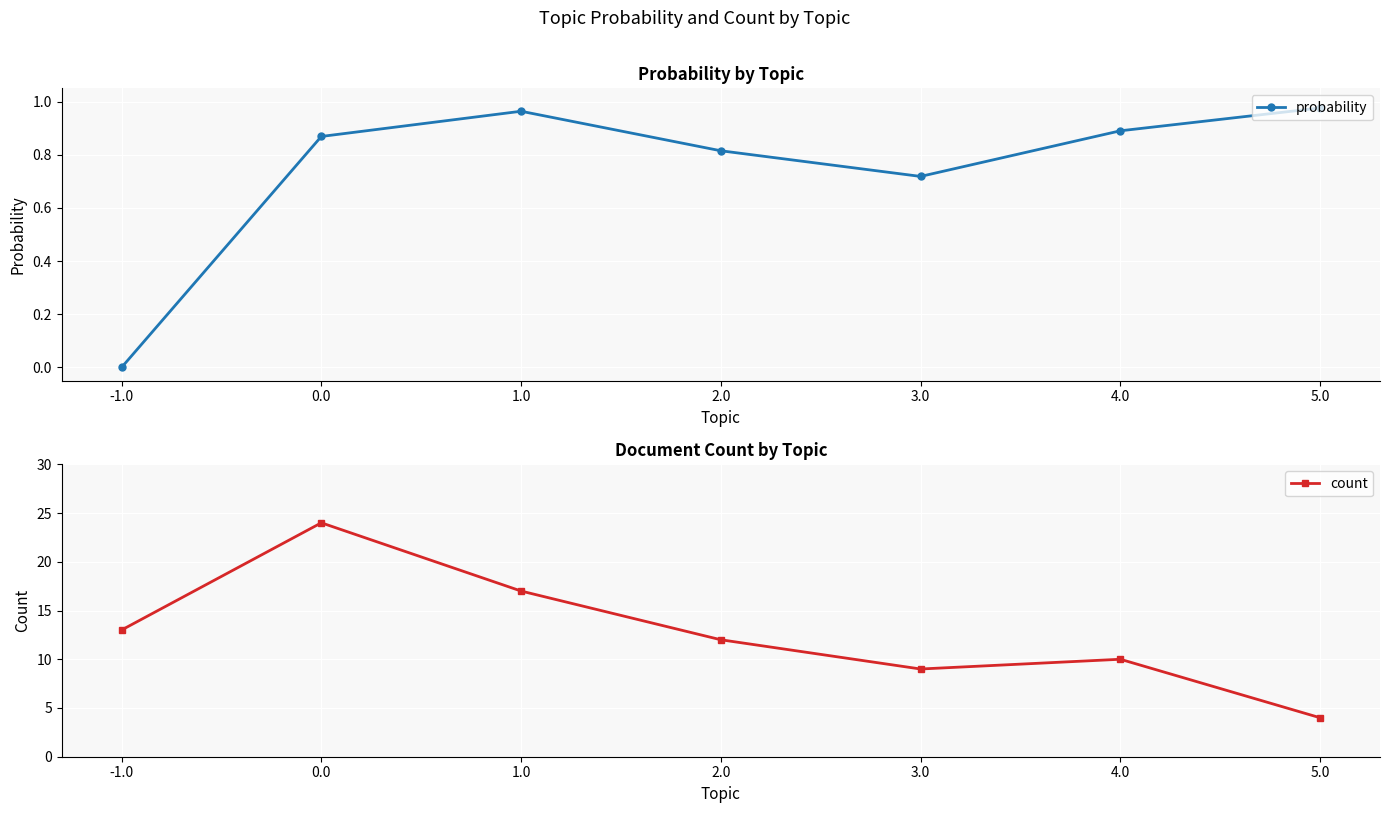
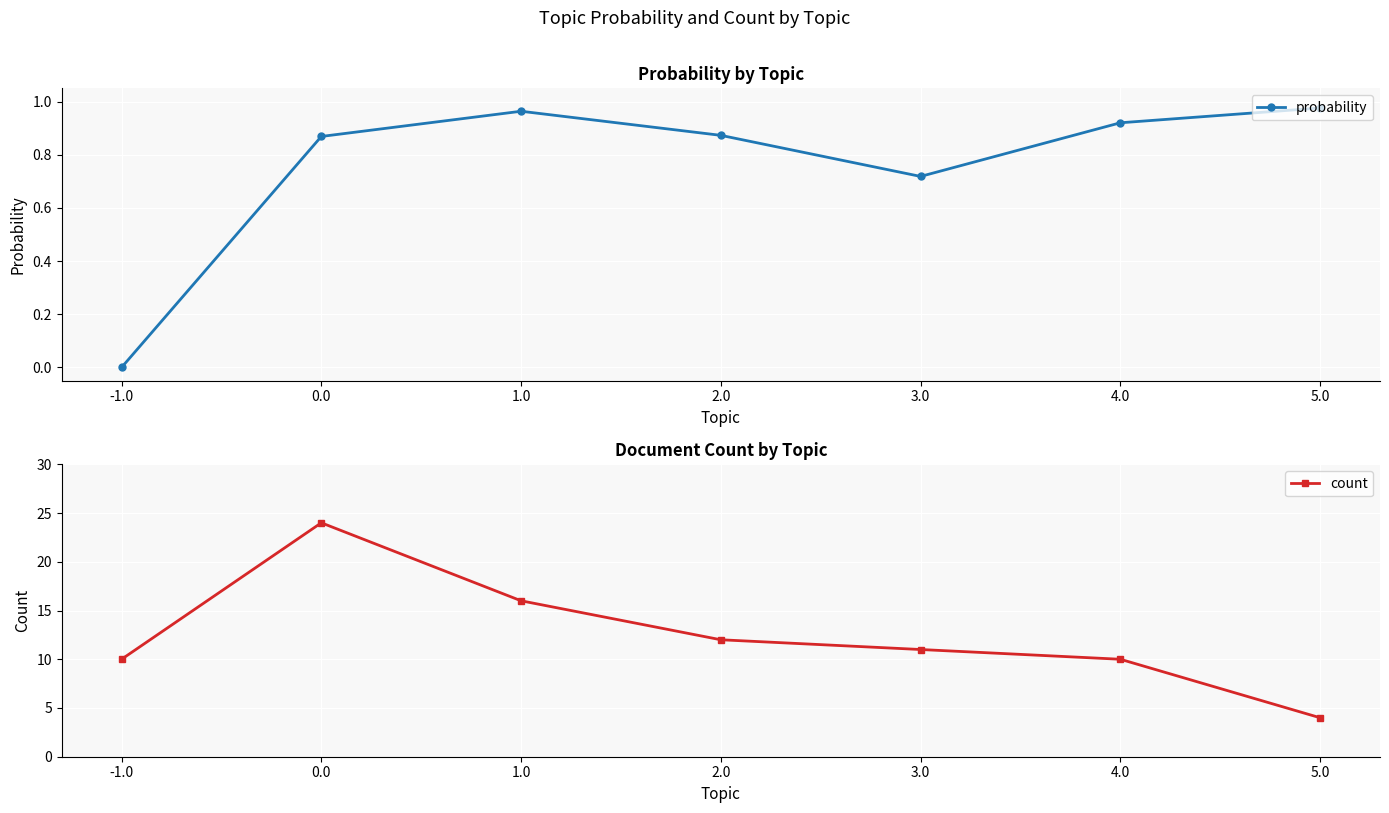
  {
    "Probability by Topic": {
      "-1.0": 0.00,
      "0.0": 0.87,
      "1.0": 0.96,
-     "2.0": 0.82,
+     "2.0": 0.87,
      "3.0": 0.72,
-     "4.0": 0.89
+     "4.0": 0.92
    },
    "Document Count by Topic": {
-     "-1.0": 13,
+     "-1.0": 10,
      "0.0": 24,
-     "1.0": 17,
+     "1.0": 16,
      "2.0": 12,
-     "3.0": 9,
+     "3.0": 11,
      "4.0": 10,
      "5.0": 4
    }
  }
